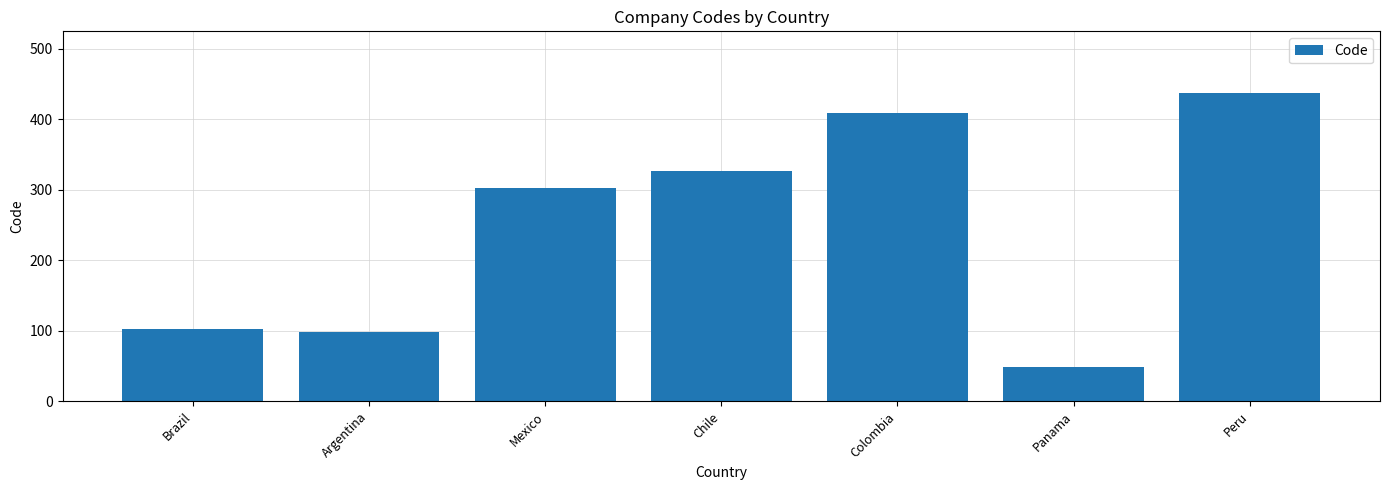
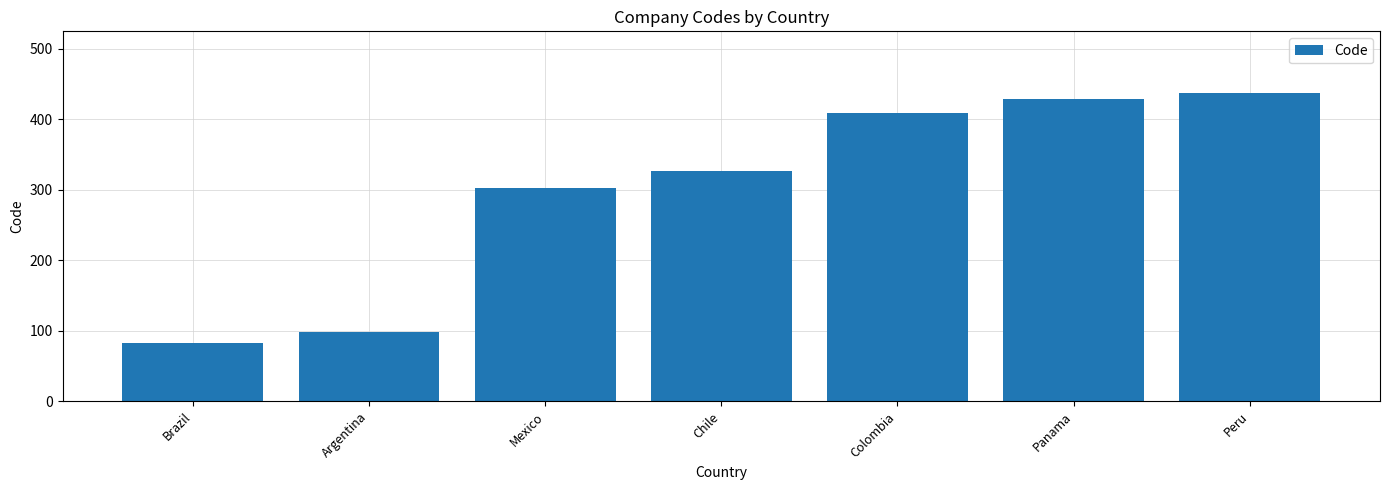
  {
-   "Brazil": 100,
+   "Brazil": 80,
    "Argentina": 100,
    "Mexico": 300,
    "Chile": 330,
    "Colombia": 410,
-   "Panama": 50,
+   "Panama": 430,
    "Peru": 440
  }
